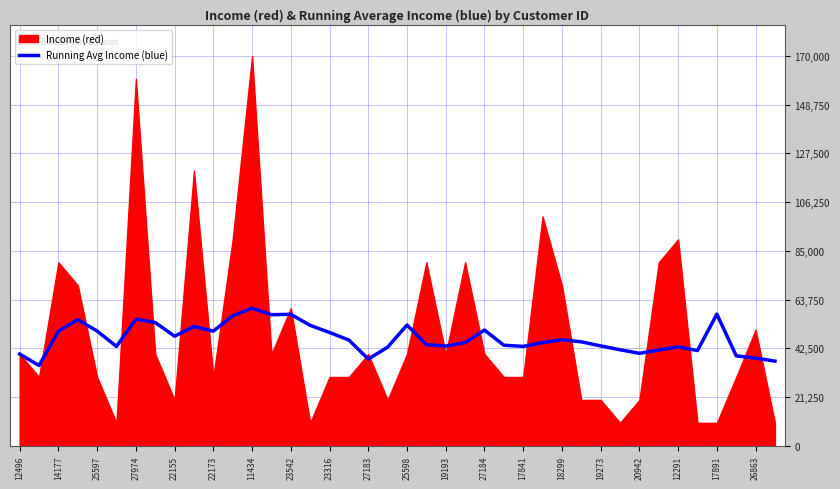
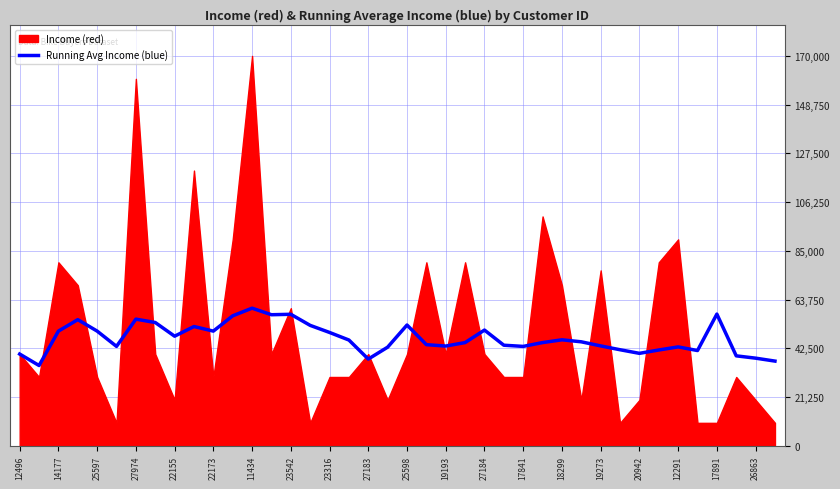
  {
    "Running Avg Income (blue)": {
      "14177": "50,000",
      "25597": "50,000",
      "27974": "55,000",
      "22155": "48,000",
      "22173": "50,000",
      "11434": "60,000",
      "23542": "57,000",
      "23316": "49,000",
      "27183": "38,000",
      "25598": "53,000",
      "19193": "43,000",
      "27184": "50,000",
      "17841": "43,000",
      "18299": "46,000",
      "19273": "44,000",
      "20942": "40,000",
      "12291": "43,000",
      "17891": "57,000",
      "26863": "38,000"
    },
    "Income (red)": {
      "14177": "80,000",
      "25597": "30,000",
      "27974": "160,000",
      "22155": "20,000",
      "22173": "30,000",
      "11434": "170,000",
      "23542": "60,000",
      "23316": "30,000",
      "27183": "40,000",
      "25598": "40,000",
      "19193": "40,000",
      "27184": "40,000",
      "17841": "30,000",
      "18299": "70,000",
-     "19273": "20,000",
+     "19273": "76,000",
      "20942": "20,000",
      "12291": "90,000",
      "17891": "10,000",
-     "26863": "51,000"
+     "26863": "20,000"
    }
  }
